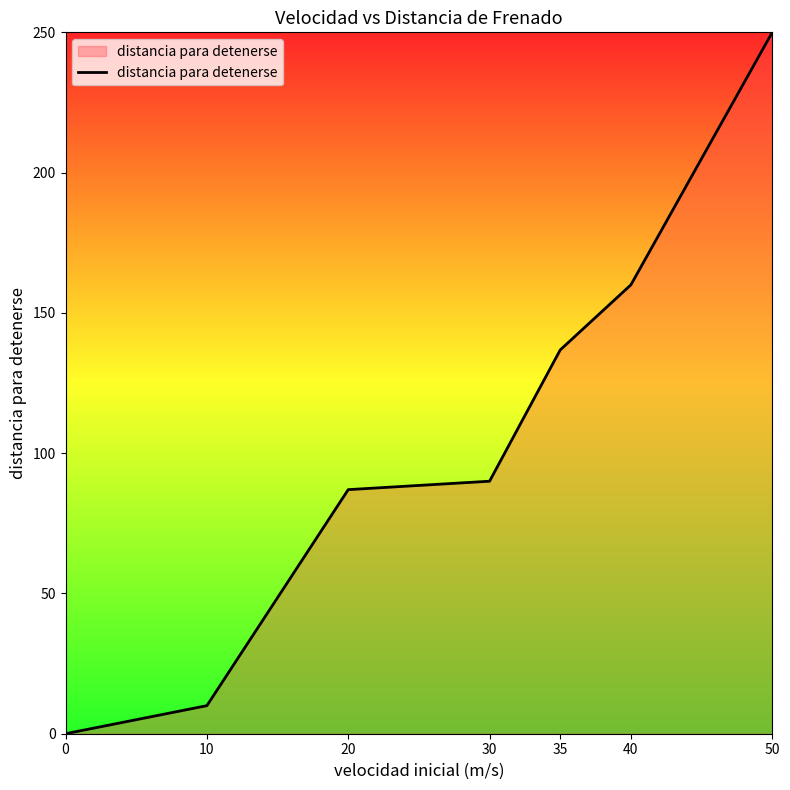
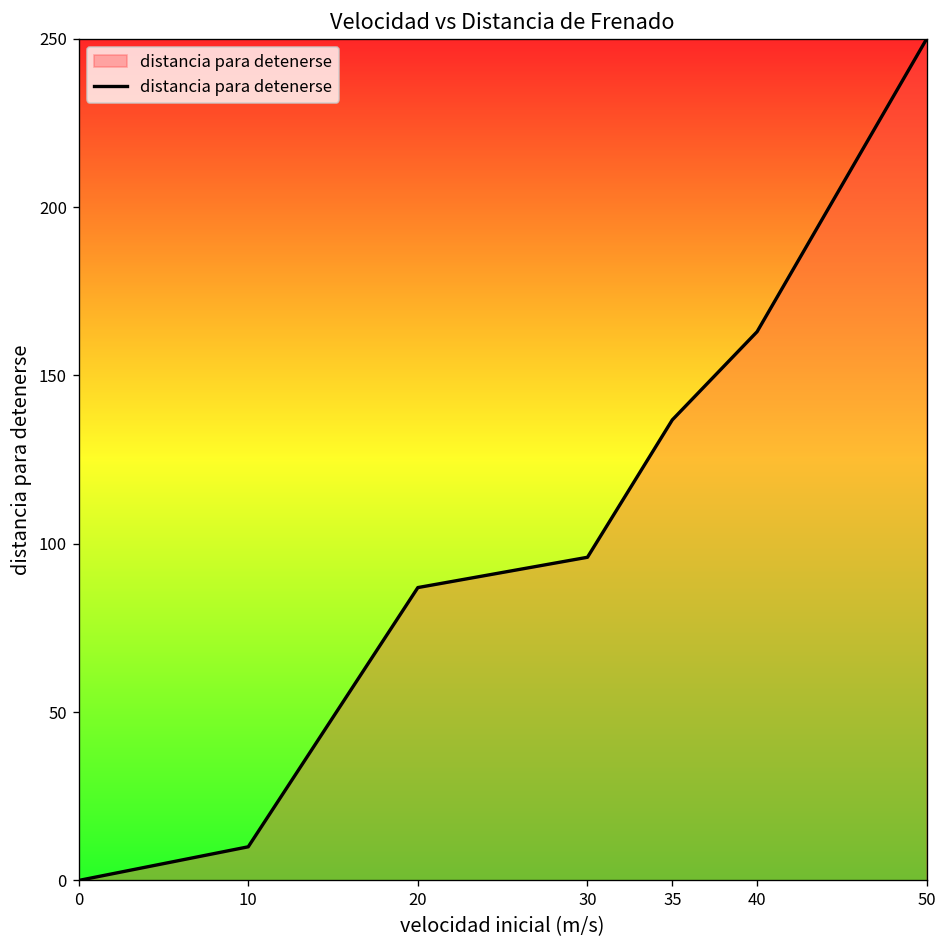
  {
    "0": 0,
    "10": 10,
    "20": 87,
-   "30": 90,
+   "30": 96,
    "35": 137,
-   "40": 160,
+   "40": 163,
    "50": 250
  }
